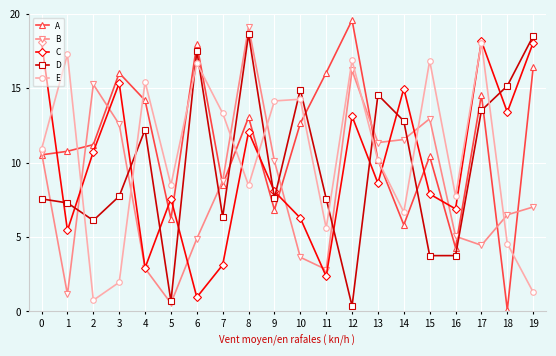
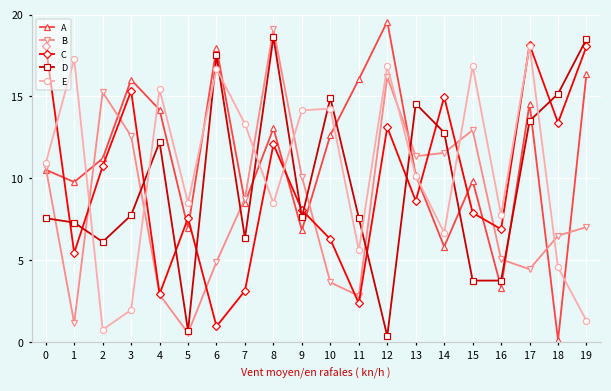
  {
    "A": {
-     "1": 10.8,
+     "1": 9.8,
      "2": 11.2,
      "3": 16.0,
      "4": 14.2,
-     "5": 6.2,
+     "5": 7.0,
      "6": 18.0,
      "7": 8.5,
      "8": 13.1,
      "9": 6.8,
      "10": 12.6,
      "11": 16.0,
      "12": 19.6,
      "14": 5.8,
-     "15": 10.4,
-     "16": 4.3,
+     "15": 9.9,
+     "16": 3.3,
      "17": 14.6,
      "18": 0.1,
      "19": 16.4
    }
  }
